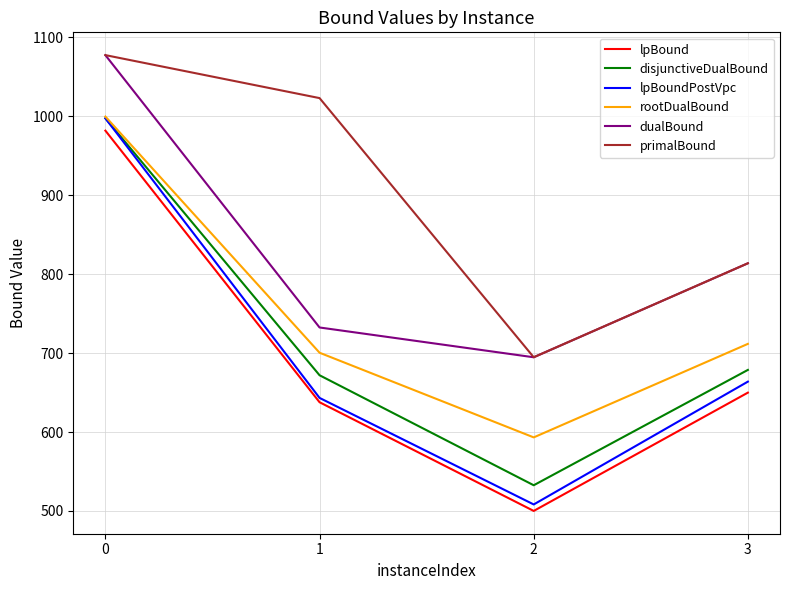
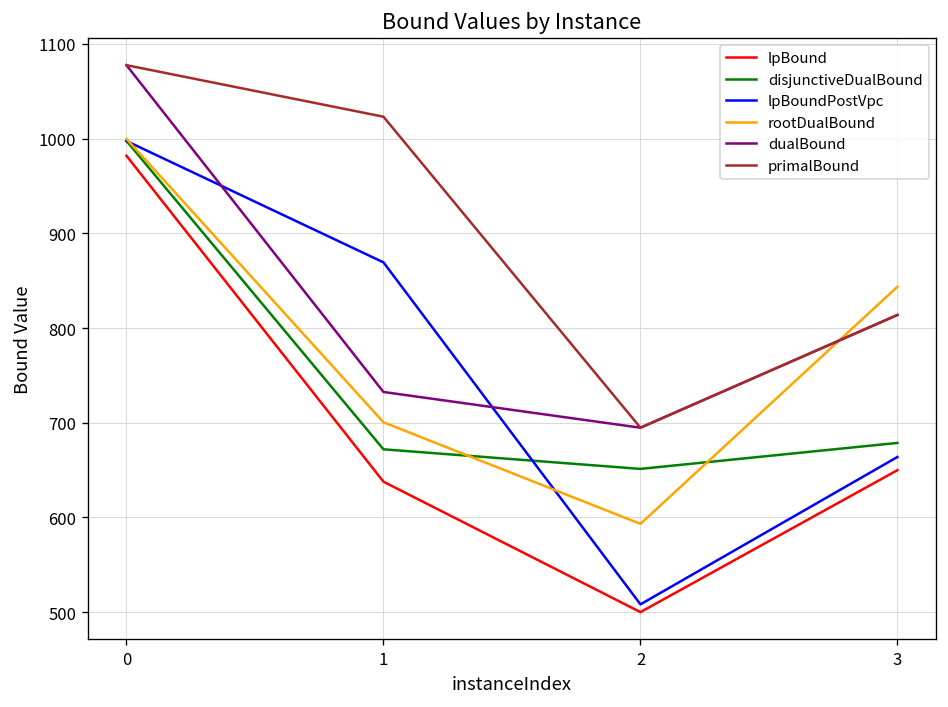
  {
    "lpBound": {
      "0": 980,
      "1": 640,
      "2": 500,
      "3": 650
    },
    "disjunctiveDualBound": {
      "1": 670,
-     "2": 530,
+     "2": 650,
      "3": 680
    },
    "lpBoundPostVpc": {
-     "1": 640,
+     "1": 870,
      "2": 510,
      "3": 660
    },
    "rootDualBound": {
      "1": 700,
      "2": 590,
-     "3": 710
+     "3": 840
    },
    "dualBound": {
      "1": 730
    },
    "primalBound": {
      "1": 1020
    }
  }
